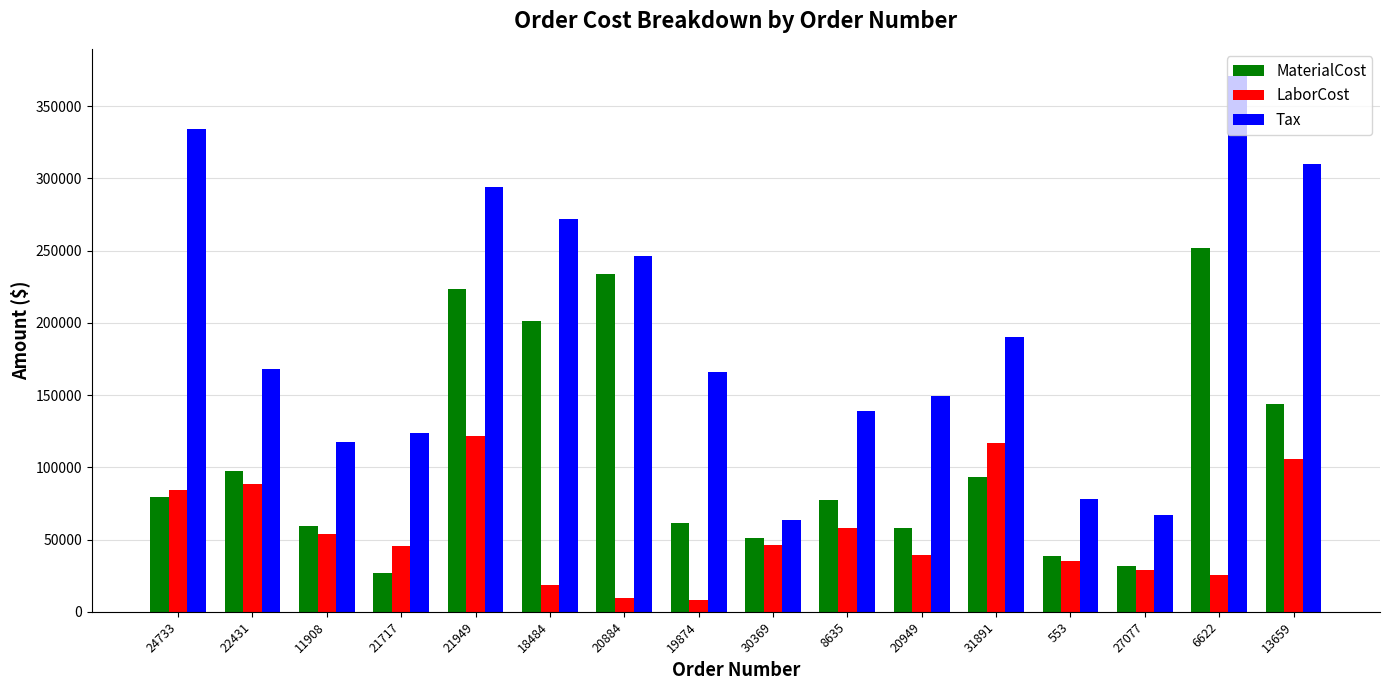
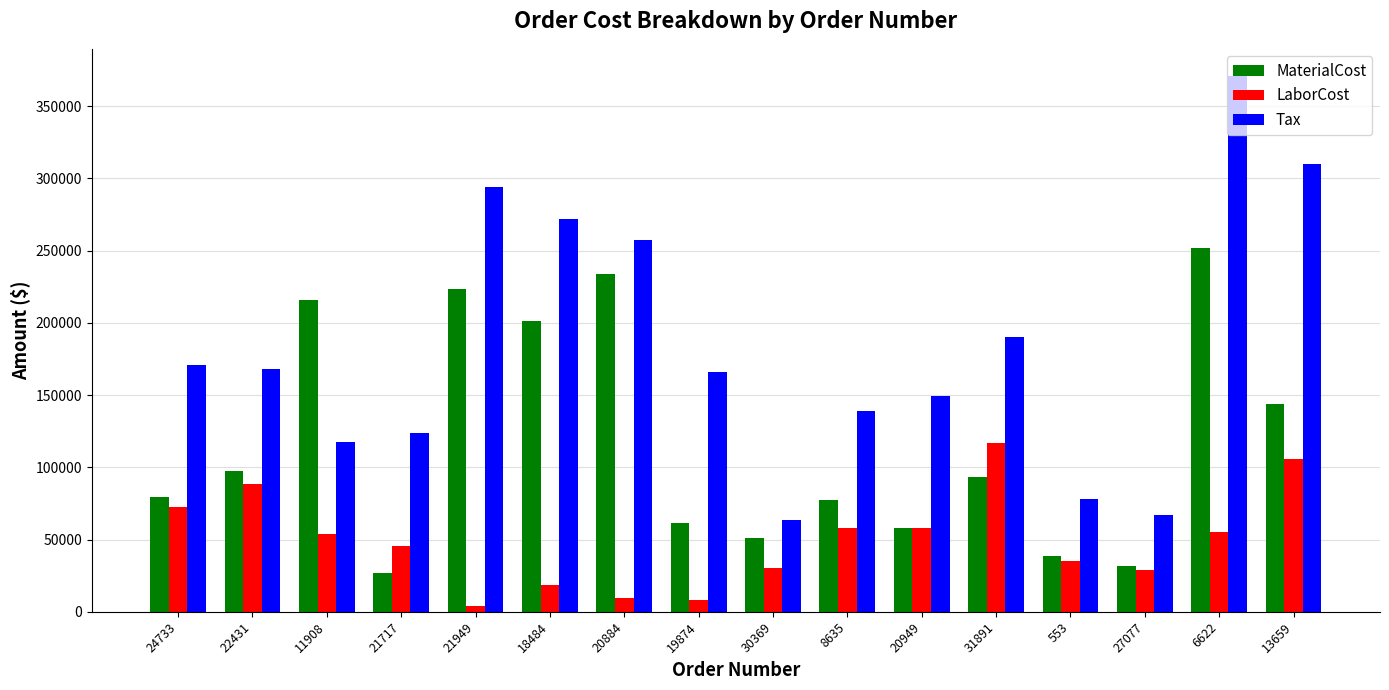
  {
    "MaterialCost": {
      "24733": 80000,
      "22431": 98000,
-     "11908": 59000,
+     "11908": 216000,
      "21717": 27000,
      "21949": 224000,
      "18484": 201000,
      "20884": 234000,
      "19874": 61000,
      "30369": 51000,
      "8635": 78000,
      "20949": 58000,
      "31891": 93000,
      "553": 39000,
      "27077": 32000,
      "6622": 252000,
      "13659": 144000
    },
    "LaborCost": {
-     "24733": 84000,
+     "24733": 72000,
      "22431": 89000,
      "11908": 54000,
      "21717": 45000,
-     "21949": 122000,
+     "21949": 4000,
      "18484": 18000,
      "20884": 9000,
      "19874": 8000,
-     "30369": 46000,
+     "30369": 31000,
      "8635": 58000,
-     "20949": 39000,
+     "20949": 58000,
      "31891": 117000,
      "553": 35000,
      "27077": 29000,
-     "6622": 25000,
+     "6622": 55000,
      "13659": 106000
    },
    "Tax": {
-     "24733": 334000,
+     "24733": 171000,
      "22431": 168000,
      "11908": 118000,
      "21717": 124000,
      "21949": 294000,
      "18484": 272000,
-     "20884": 246000,
+     "20884": 257000,
      "19874": 166000,
      "30369": 64000,
      "8635": 139000,
      "20949": 149000,
      "31891": 190000,
      "553": 78000,
      "27077": 67000,
      "13659": 310000
    }
  }
